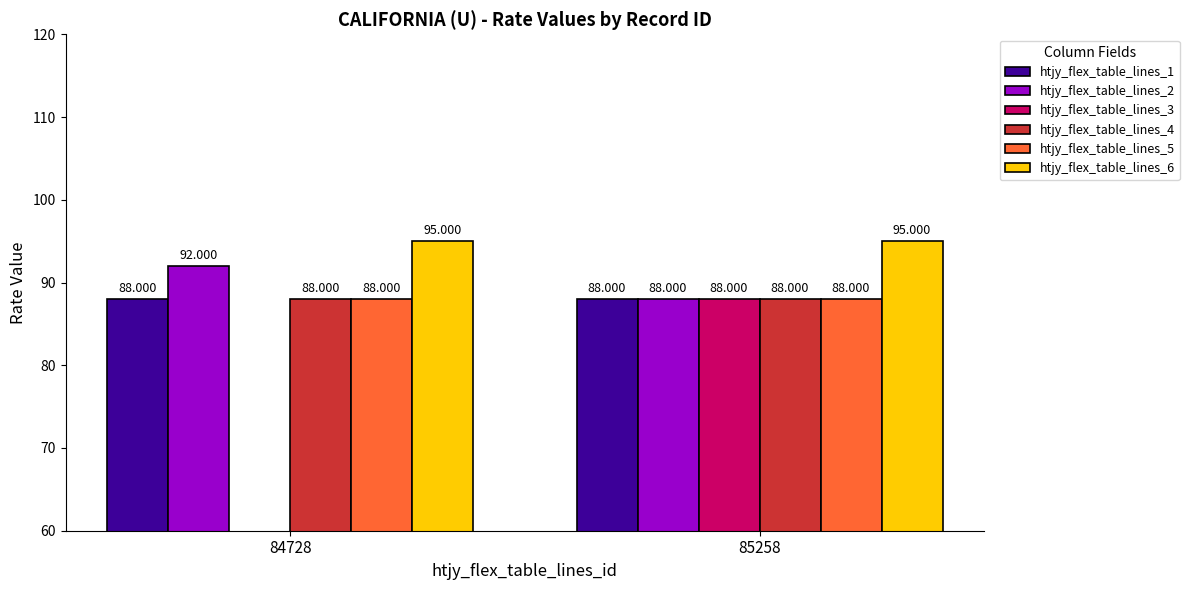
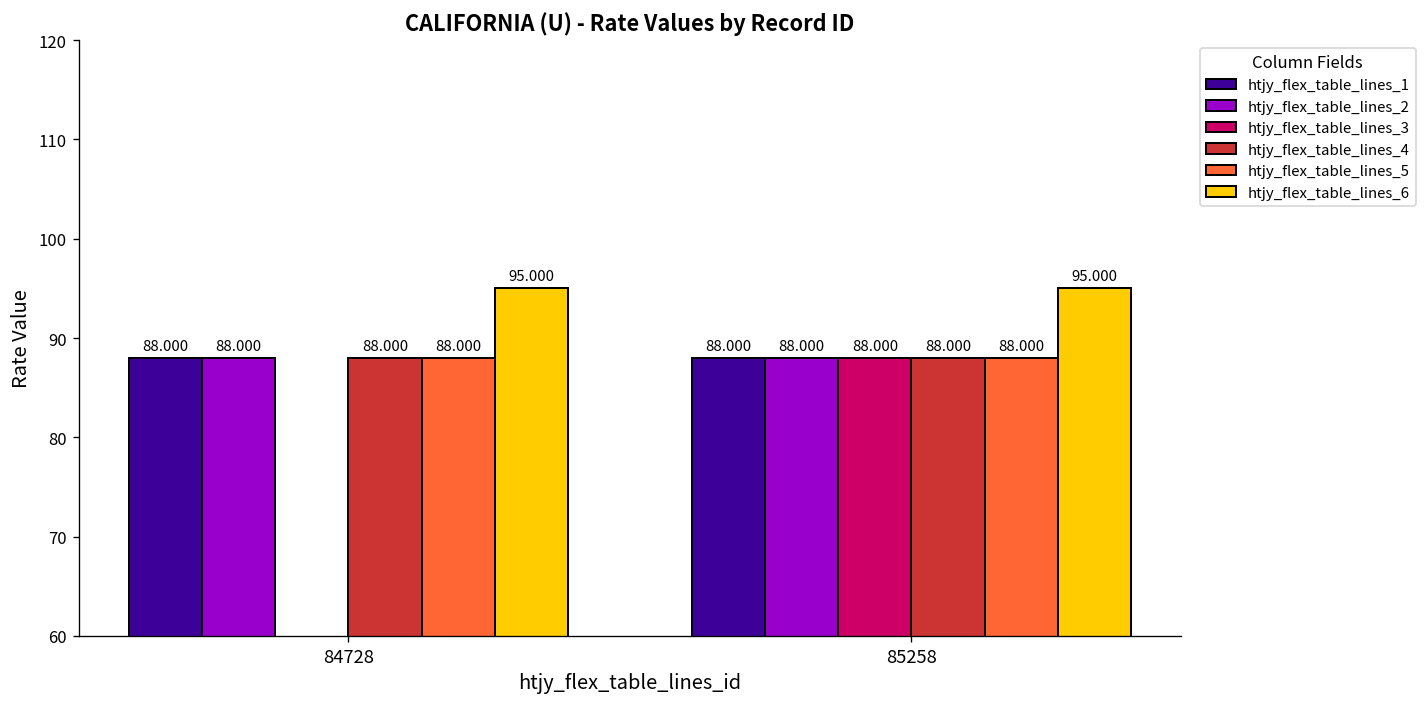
  {
    "htjy_flex_table_lines_1": {
      "84728": 88.000,
      "85258": 88.000
    },
    "htjy_flex_table_lines_2": {
-     "84728": 92.000,
+     "84728": 88.000,
      "85258": 88.000
    },
    "htjy_flex_table_lines_3": {
      "85258": 88.000
    },
    "htjy_flex_table_lines_4": {
      "84728": 88.000,
      "85258": 88.000
    },
    "htjy_flex_table_lines_5": {
      "84728": 88.000,
      "85258": 88.000
    },
    "htjy_flex_table_lines_6": {
      "84728": 95.000,
      "85258": 95.000
    }
  }
